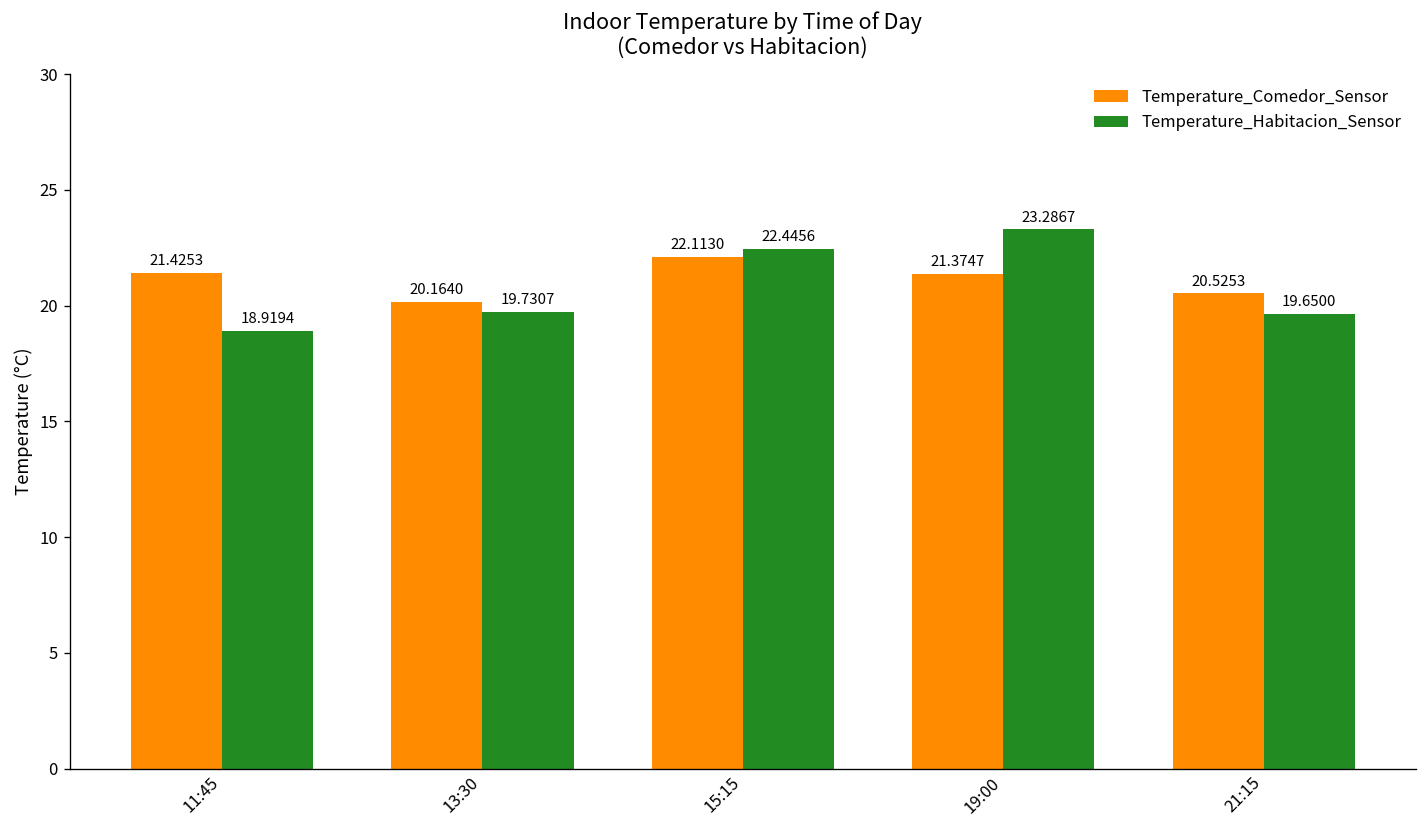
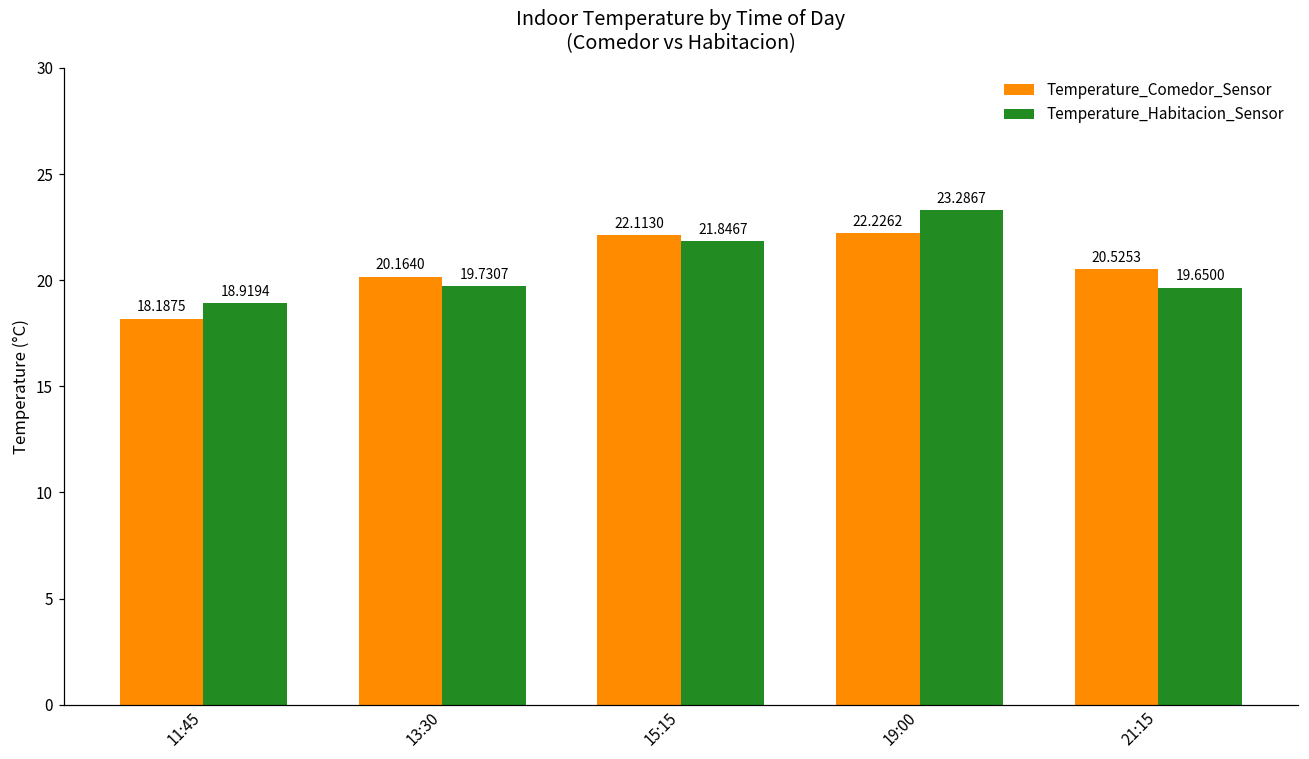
  {
    "Temperature_Comedor_Sensor": {
-     "11:45": 21.4253,
+     "11:45": 18.1875,
      "13:30": 20.1640,
      "15:15": 22.1130,
-     "19:00": 21.3747,
+     "19:00": 22.2262,
      "21:15": 20.5253
    },
    "Temperature_Habitacion_Sensor": {
      "11:45": 18.9194,
      "13:30": 19.7307,
-     "15:15": 22.4456,
+     "15:15": 21.8467,
      "19:00": 23.2867,
      "21:15": 19.6500
    }
  }
